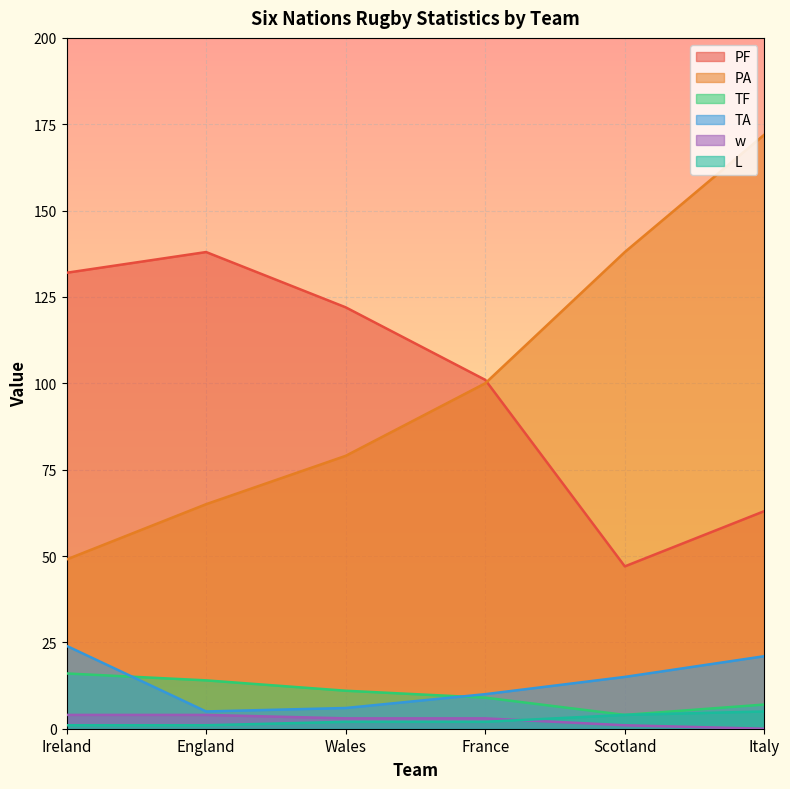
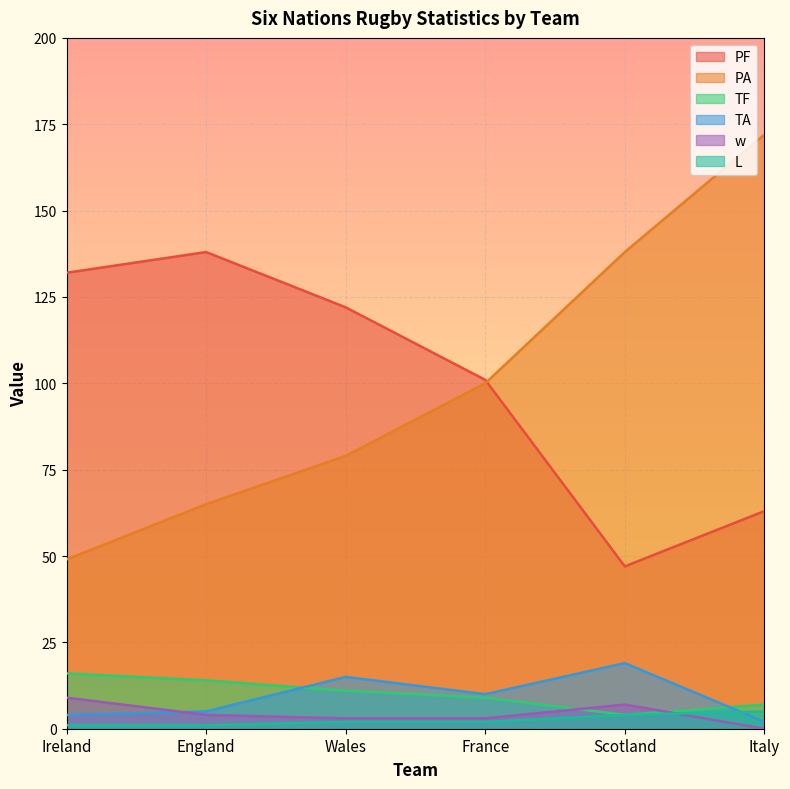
  {
    "TA": {
-     "Ireland": 24,
+     "Ireland": 4,
      "England": 5,
-     "Wales": 6,
+     "Wales": 15,
      "France": 10,
-     "Scotland": 15,
-     "Italy": 21
+     "Scotland": 19,
+     "Italy": 2
    },
    "w": {
-     "Ireland": 4,
+     "Ireland": 9,
      "England": 4,
      "Wales": 3,
      "France": 3,
-     "Scotland": 1,
+     "Scotland": 7,
      "Italy": 0
    }
  }
